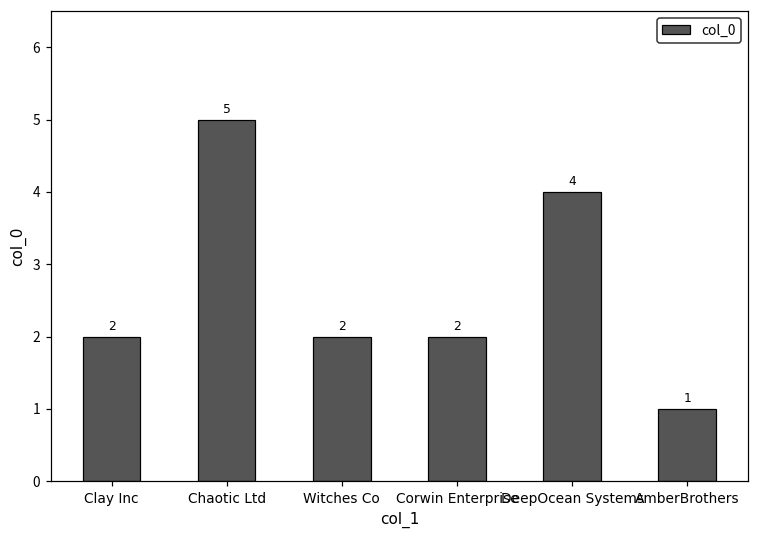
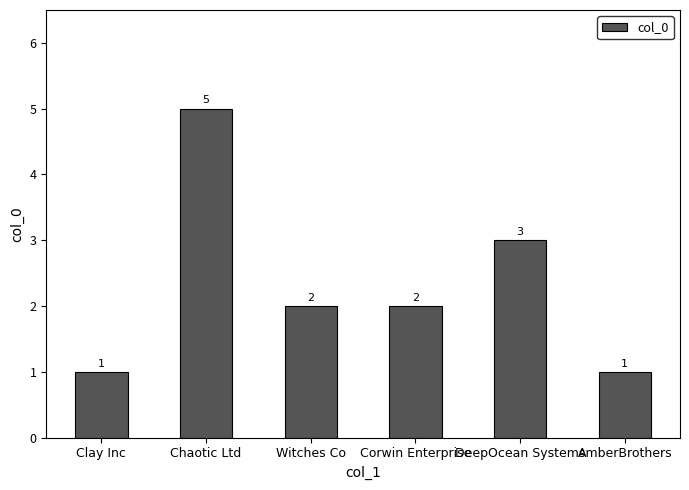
  {
-   "Clay Inc": 2,
+   "Clay Inc": 1,
    "Chaotic Ltd": 5,
    "Witches Co": 2,
    "Corwin Enterprise": 2,
-   "DeepOcean Systems": 4,
+   "DeepOcean Systems": 3,
    "AmberBrothers": 1
  }
